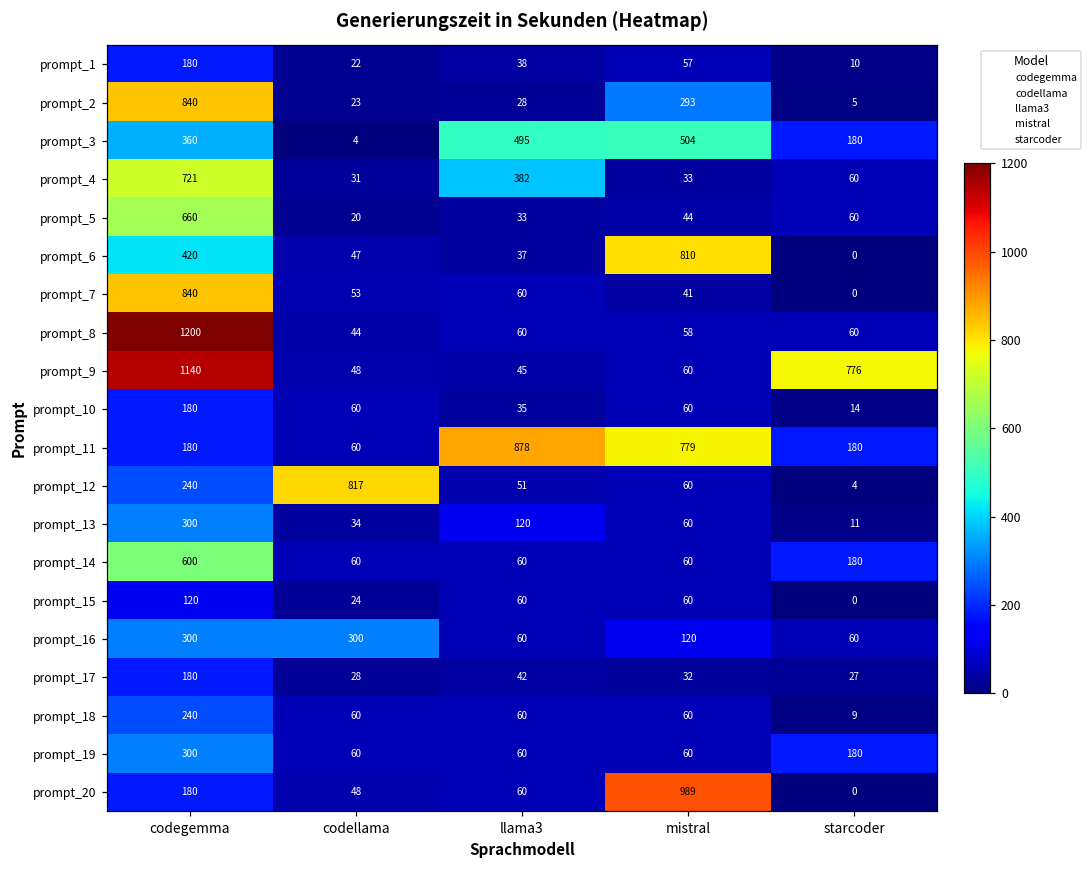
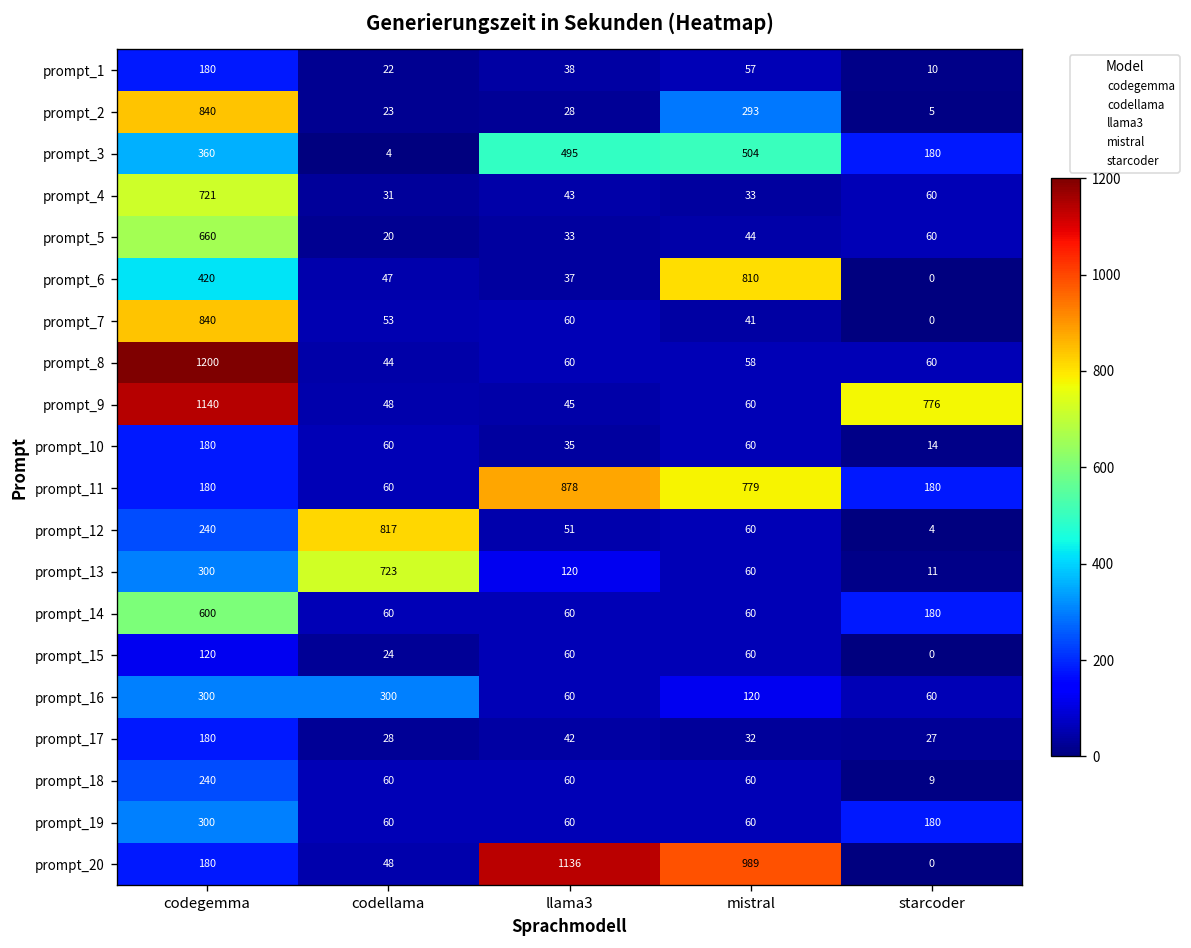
  {
    "prompt_1": {
      "codegemma": 180,
      "codellama": 22,
      "llama3": 38,
      "mistral": 57,
      "starcoder": 10
    },
    "prompt_2": {
      "codegemma": 840,
      "codellama": 23,
      "llama3": 28,
      "mistral": 293,
      "starcoder": 5
    },
    "prompt_3": {
      "codegemma": 360,
      "codellama": 4,
      "llama3": 495,
      "mistral": 504,
      "starcoder": 180
    },
    "prompt_4": {
      "codegemma": 721,
      "codellama": 31,
-     "llama3": 382,
+     "llama3": 43,
      "mistral": 33,
      "starcoder": 60
    },
    "prompt_5": {
      "codegemma": 660,
      "codellama": 20,
      "llama3": 33,
      "mistral": 44,
      "starcoder": 60
    },
    "prompt_6": {
      "codegemma": 420,
      "codellama": 47,
      "llama3": 37,
      "mistral": 810,
      "starcoder": 0
    },
    "prompt_7": {
      "codegemma": 840,
      "codellama": 53,
      "llama3": 60,
      "mistral": 41,
      "starcoder": 0
    },
    "prompt_8": {
      "codegemma": 1200,
      "codellama": 44,
      "llama3": 60,
      "mistral": 58,
      "starcoder": 60
    },
    "prompt_9": {
      "codegemma": 1140,
      "codellama": 48,
      "llama3": 45,
      "mistral": 60,
      "starcoder": 776
    },
    "prompt_10": {
      "codegemma": 180,
      "codellama": 60,
      "llama3": 35,
      "mistral": 60,
      "starcoder": 14
    },
    "prompt_11": {
      "codegemma": 180,
      "codellama": 60,
      "llama3": 878,
      "mistral": 779,
      "starcoder": 180
    },
    "prompt_12": {
      "codegemma": 240,
      "codellama": 817,
      "llama3": 51,
      "mistral": 60,
      "starcoder": 4
    },
    "prompt_13": {
      "codegemma": 300,
-     "codellama": 34,
+     "codellama": 723,
      "llama3": 120,
      "mistral": 60,
      "starcoder": 11
    },
    "prompt_14": {
      "codegemma": 600,
      "codellama": 60,
      "llama3": 60,
      "mistral": 60,
      "starcoder": 180
    },
    "prompt_15": {
      "codegemma": 120,
      "codellama": 24,
      "llama3": 60,
      "mistral": 60,
      "starcoder": 0
    },
    "prompt_16": {
      "codegemma": 300,
      "codellama": 300,
      "llama3": 60,
      "mistral": 120,
      "starcoder": 60
    },
    "prompt_17": {
      "codegemma": 180,
      "codellama": 28,
      "llama3": 42,
      "mistral": 32,
      "starcoder": 27
    },
    "prompt_18": {
      "codegemma": 240,
      "codellama": 60,
      "llama3": 60,
      "mistral": 60,
      "starcoder": 9
    },
    "prompt_19": {
      "codegemma": 300,
      "codellama": 60,
      "llama3": 60,
      "mistral": 60,
      "starcoder": 180
    },
    "prompt_20": {
      "codegemma": 180,
      "codellama": 48,
-     "llama3": 60,
+     "llama3": 1136,
      "mistral": 989,
      "starcoder": 0
    }
  }
